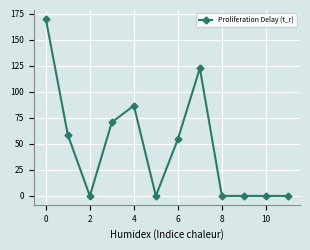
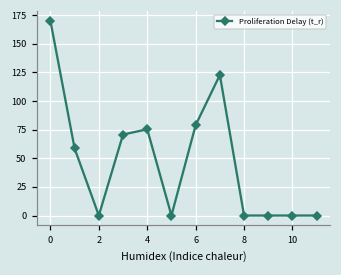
  {
    "0": 170,
    "2": 0,
-   "4": 87,
-   "6": 55,
+   "4": 75,
+   "6": 79,
    "8": 0,
    "10": 0
  }
